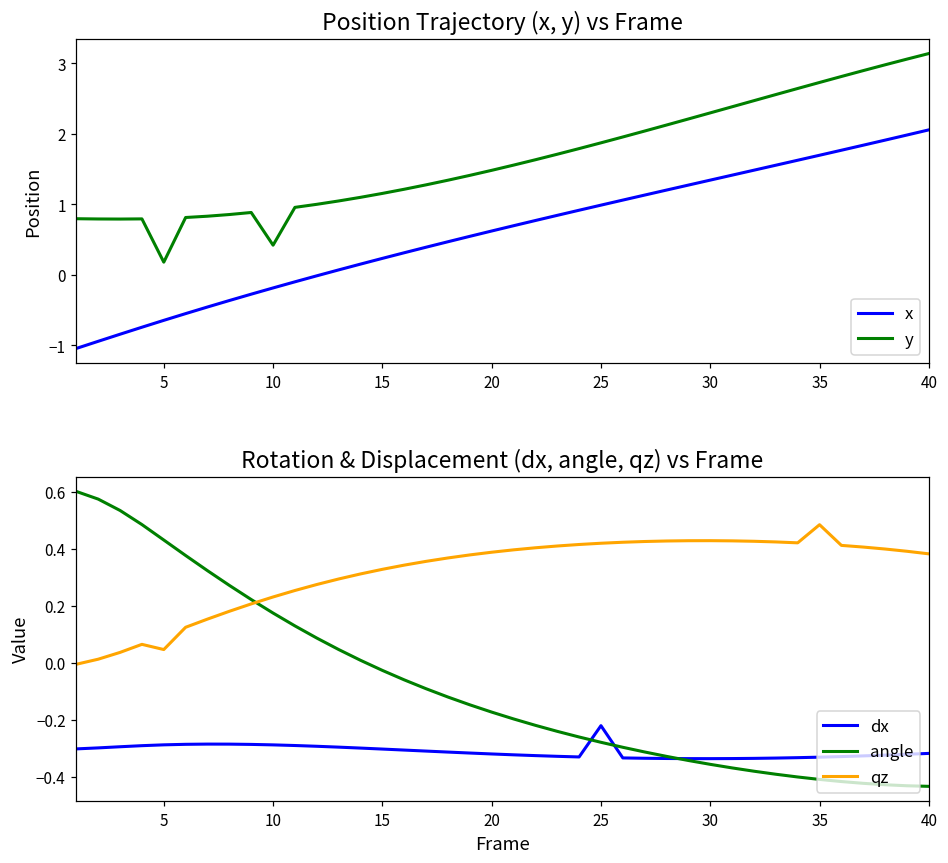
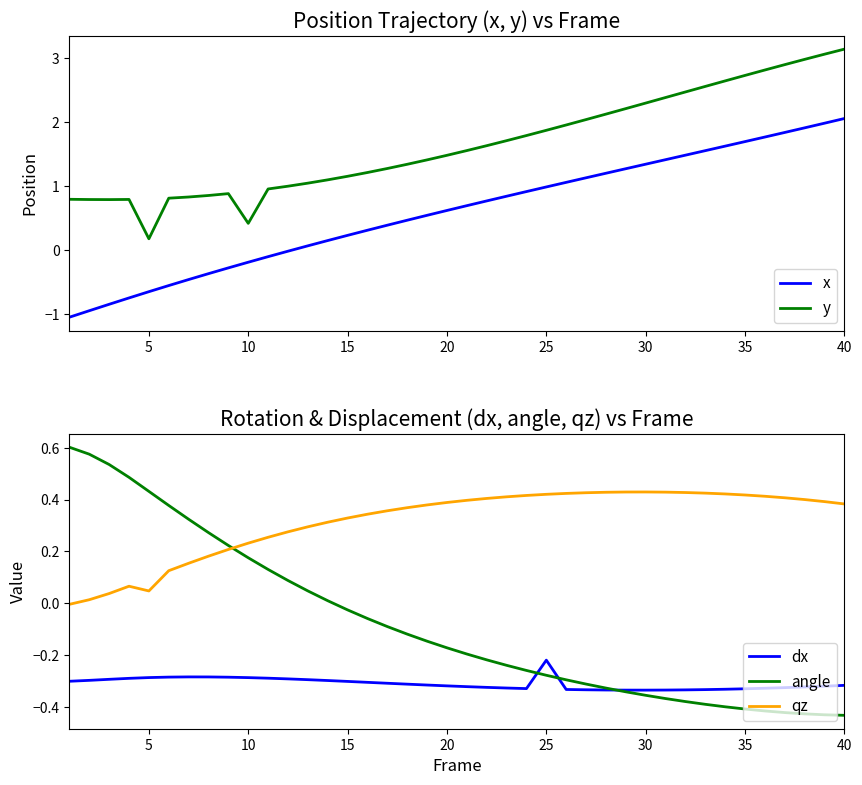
  {
    "Position Trajectory (x, y) vs Frame": {
      "x": {
        "5": -0.6,
        "10": -0.2,
        "15": 0.2,
        "20": 0.6,
        "25": 1.0,
        "30": 1.3,
        "35": 1.7,
        "40": 2.1
      },
      "y": {
        "5": 0.2,
        "10": 0.4,
        "15": 1.2,
        "20": 1.5,
        "25": 1.9,
        "30": 2.3,
        "35": 2.7,
        "40": 3.1
      }
    },
    "Rotation & Displacement (dx, angle, qz) vs Frame": {
      "dx": {
        "5": -0.29,
        "10": -0.29,
        "15": -0.30,
        "20": -0.32,
        "25": -0.22,
        "30": -0.34,
        "40": -0.32
      },
      "angle": {
        "5": 0.43,
        "10": 0.18,
        "15": -0.03,
        "20": -0.17,
        "25": -0.28,
        "30": -0.36,
        "40": -0.43
      },
      "qz": {
        "5": 0.05,
        "10": 0.23,
        "15": 0.33,
        "20": 0.39,
        "25": 0.42,
        "30": 0.43,
-       "35": 0.49,
+       "35": 0.42,
        "40": 0.38
      }
    }
  }
